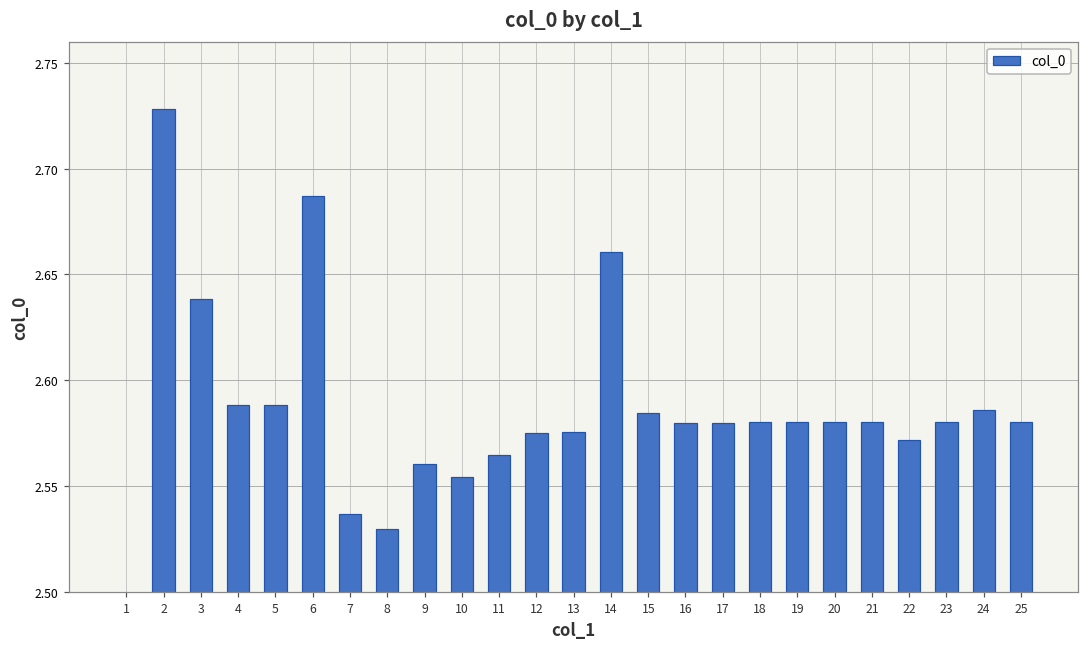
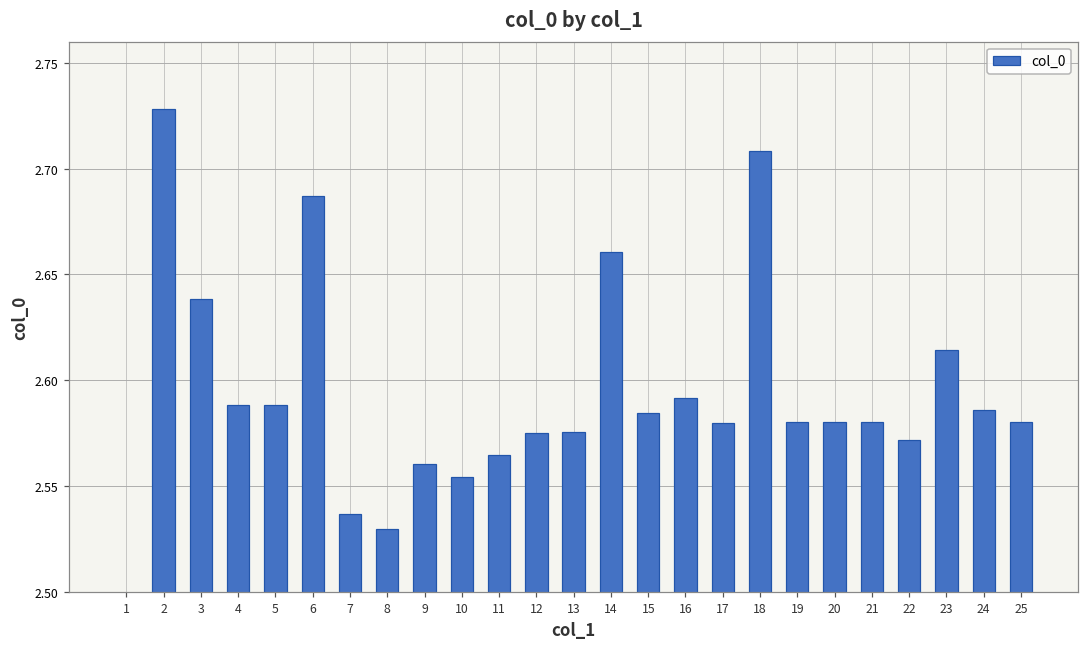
  {
    "2": 2.728,
    "3": 2.638,
    "4": 2.588,
    "5": 2.588,
    "6": 2.687,
    "7": 2.537,
    "8": 2.529,
    "9": 2.560,
    "10": 2.554,
    "11": 2.565,
    "12": 2.575,
    "13": 2.576,
    "14": 2.661,
    "15": 2.584,
-   "16": 2.580,
+   "16": 2.592,
    "17": 2.580,
-   "18": 2.580,
+   "18": 2.708,
    "19": 2.580,
    "20": 2.580,
    "21": 2.580,
    "22": 2.572,
-   "23": 2.580,
+   "23": 2.614,
    "24": 2.586,
    "25": 2.580
  }
